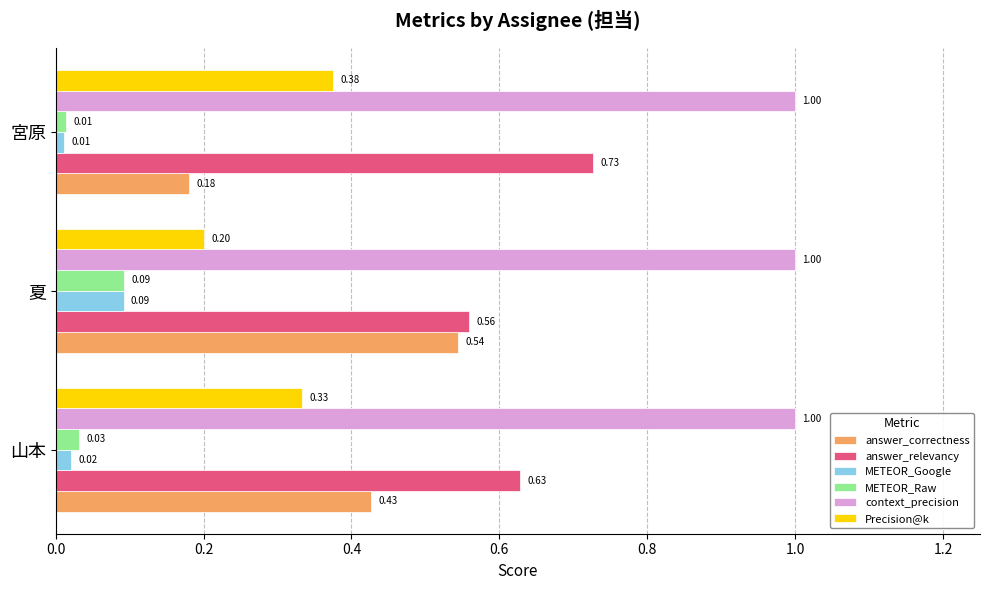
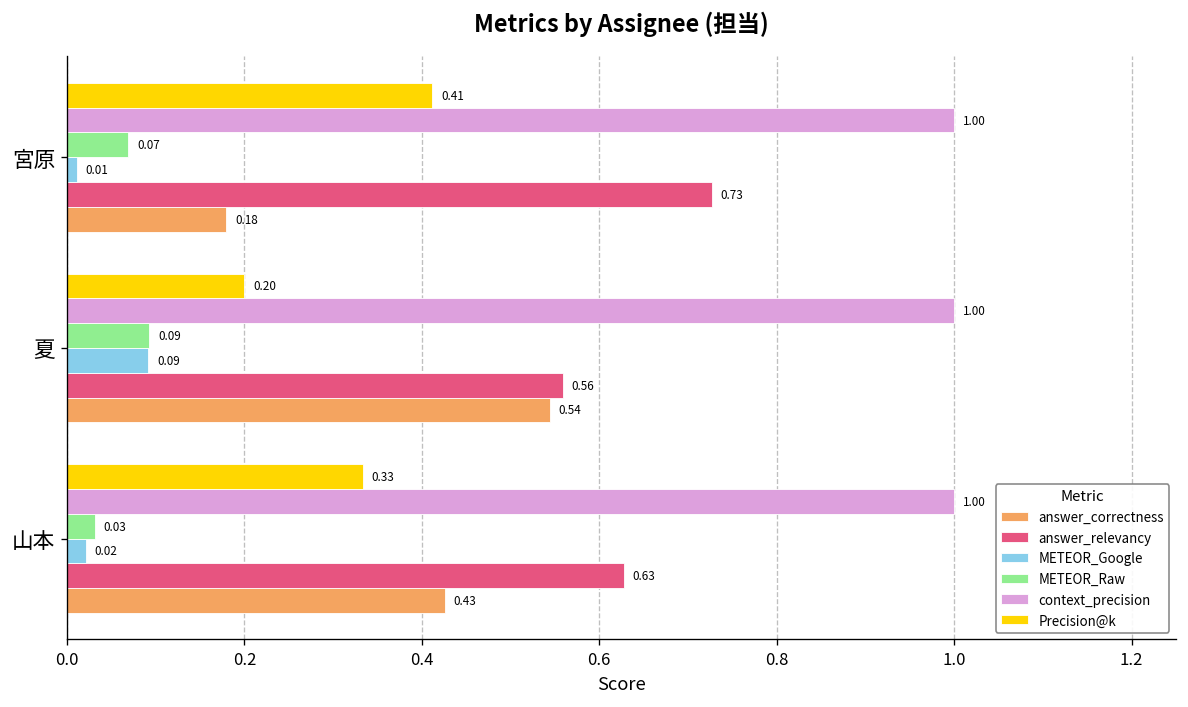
  {
    "answer_correctness": {
      "宮原": 0.18,
      "夏": 0.54,
      "山本": 0.43
    },
    "answer_relevancy": {
      "宮原": 0.73,
      "夏": 0.56,
      "山本": 0.63
    },
    "METEOR_Google": {
      "宮原": 0.01,
      "夏": 0.09,
      "山本": 0.02
    },
    "METEOR_Raw": {
-     "宮原": 0.01,
+     "宮原": 0.07,
      "夏": 0.09,
      "山本": 0.03
    },
    "context_precision": {
      "宮原": 1.00,
      "夏": 1.00,
      "山本": 1.00
    },
    "Precision@k": {
-     "宮原": 0.38,
+     "宮原": 0.41,
      "夏": 0.20,
      "山本": 0.33
    }
  }
